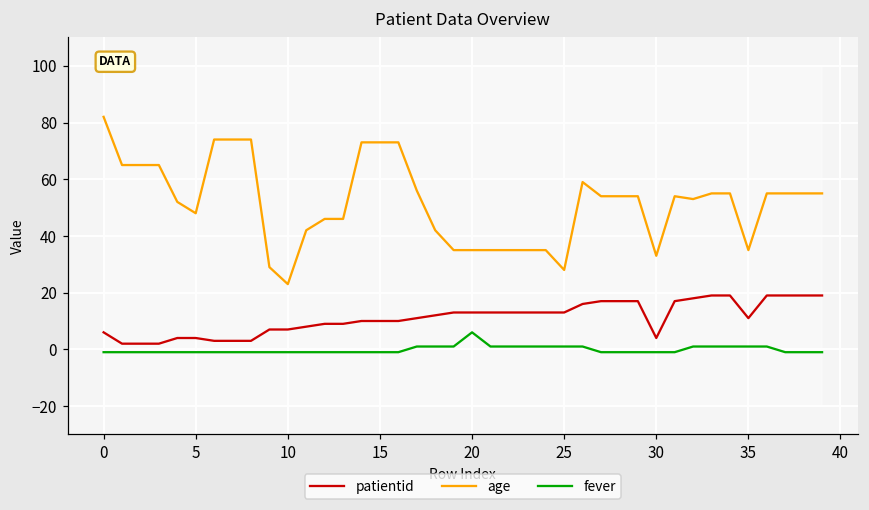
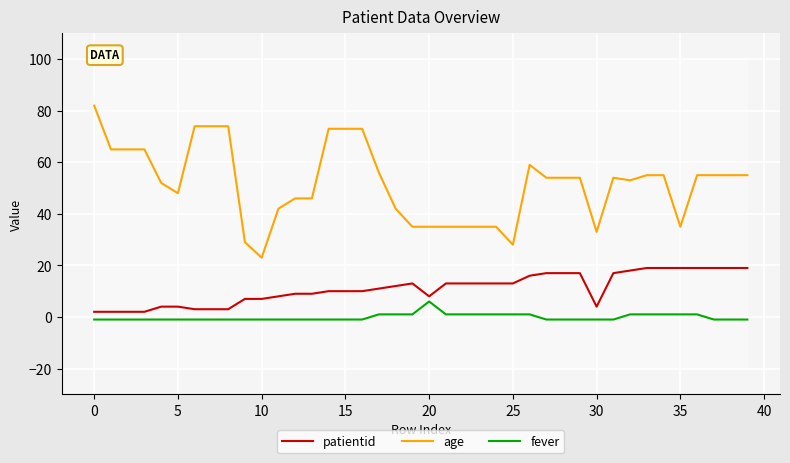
  {
    "patientid": {
-     "0": 6,
+     "0": 2,
      "5": 4,
      "10": 7,
      "15": 10,
-     "20": 13,
+     "20": 8,
      "25": 13,
      "30": 4,
-     "35": 11
+     "35": 19
    },
    "age": {
      "0": 82,
      "5": 48,
      "10": 23,
      "15": 73,
      "20": 35,
      "25": 28,
      "30": 33,
      "35": 35
    },
    "fever": {
      "0": -1,
      "5": -1,
      "10": -1,
      "15": -1,
      "20": 6,
      "25": 1,
      "30": -1,
      "35": 1
    }
  }
